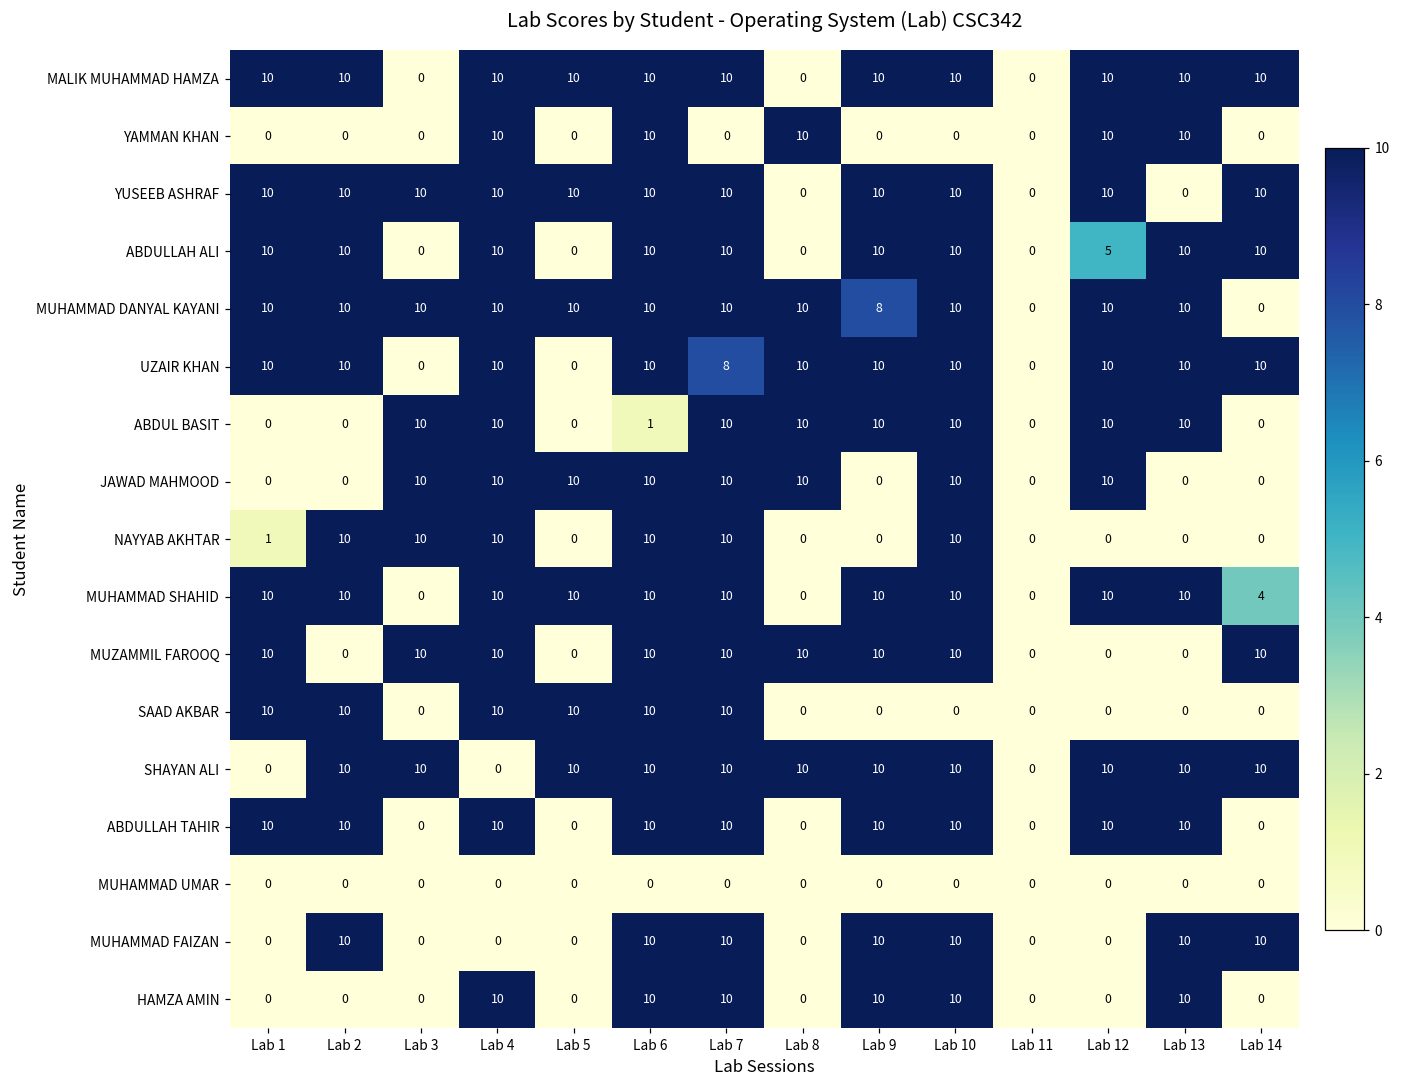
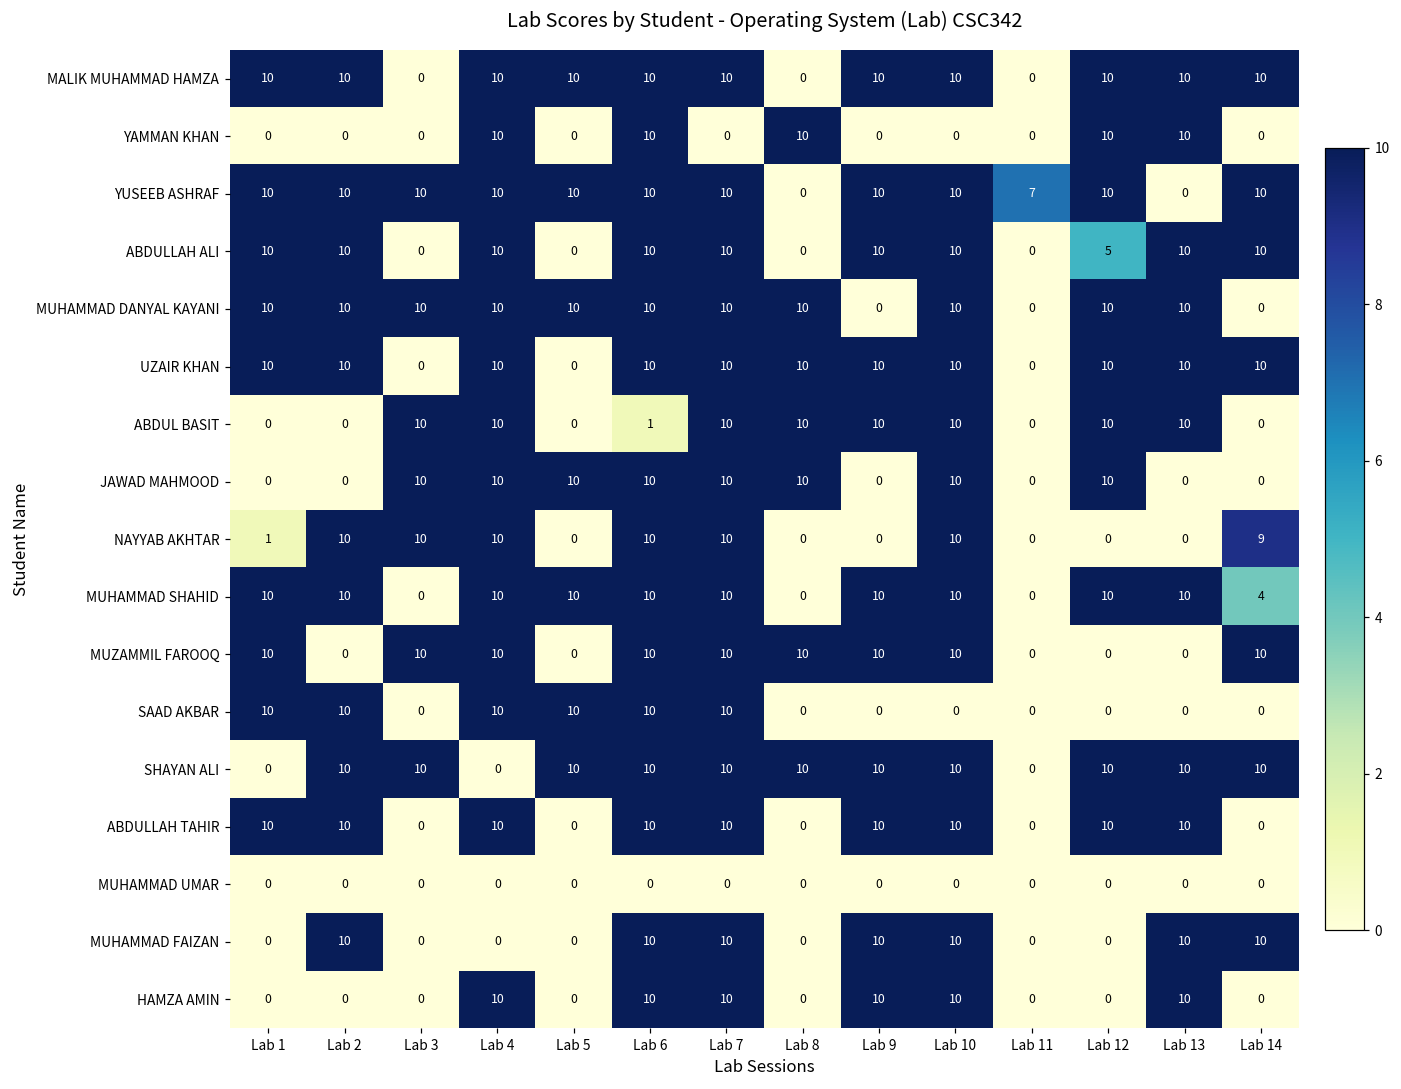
  {
    "YUSEEB ASHRAF": {
      "Lab 1": 10,
      "Lab 2": 10,
      "Lab 3": 10,
      "Lab 4": 10,
      "Lab 5": 10,
      "Lab 6": 10,
      "Lab 7": 10,
      "Lab 8": 0,
      "Lab 9": 10,
      "Lab 10": 10,
-     "Lab 11": 0,
+     "Lab 11": 7,
      "Lab 12": 10,
      "Lab 13": 0,
      "Lab 14": 10
    },
    "MUHAMMAD DANYAL KAYANI": {
      "Lab 1": 10,
      "Lab 2": 10,
      "Lab 3": 10,
      "Lab 4": 10,
      "Lab 5": 10,
      "Lab 6": 10,
      "Lab 7": 10,
      "Lab 8": 10,
-     "Lab 9": 8,
+     "Lab 9": 0,
      "Lab 10": 10,
      "Lab 11": 0,
      "Lab 12": 10,
      "Lab 13": 10,
      "Lab 14": 0
    },
    "UZAIR KHAN": {
      "Lab 1": 10,
      "Lab 2": 10,
      "Lab 3": 0,
      "Lab 4": 10,
      "Lab 5": 0,
      "Lab 6": 10,
-     "Lab 7": 8,
+     "Lab 7": 10,
      "Lab 8": 10,
      "Lab 9": 10,
      "Lab 10": 10,
      "Lab 11": 0,
      "Lab 12": 10,
      "Lab 13": 10,
      "Lab 14": 10
    },
    "NAYYAB AKHTAR": {
      "Lab 1": 1,
      "Lab 2": 10,
      "Lab 3": 10,
      "Lab 4": 10,
      "Lab 5": 0,
      "Lab 6": 10,
      "Lab 7": 10,
      "Lab 8": 0,
      "Lab 9": 0,
      "Lab 10": 10,
      "Lab 11": 0,
      "Lab 12": 0,
      "Lab 13": 0,
-     "Lab 14": 0
+     "Lab 14": 9
    }
  }
